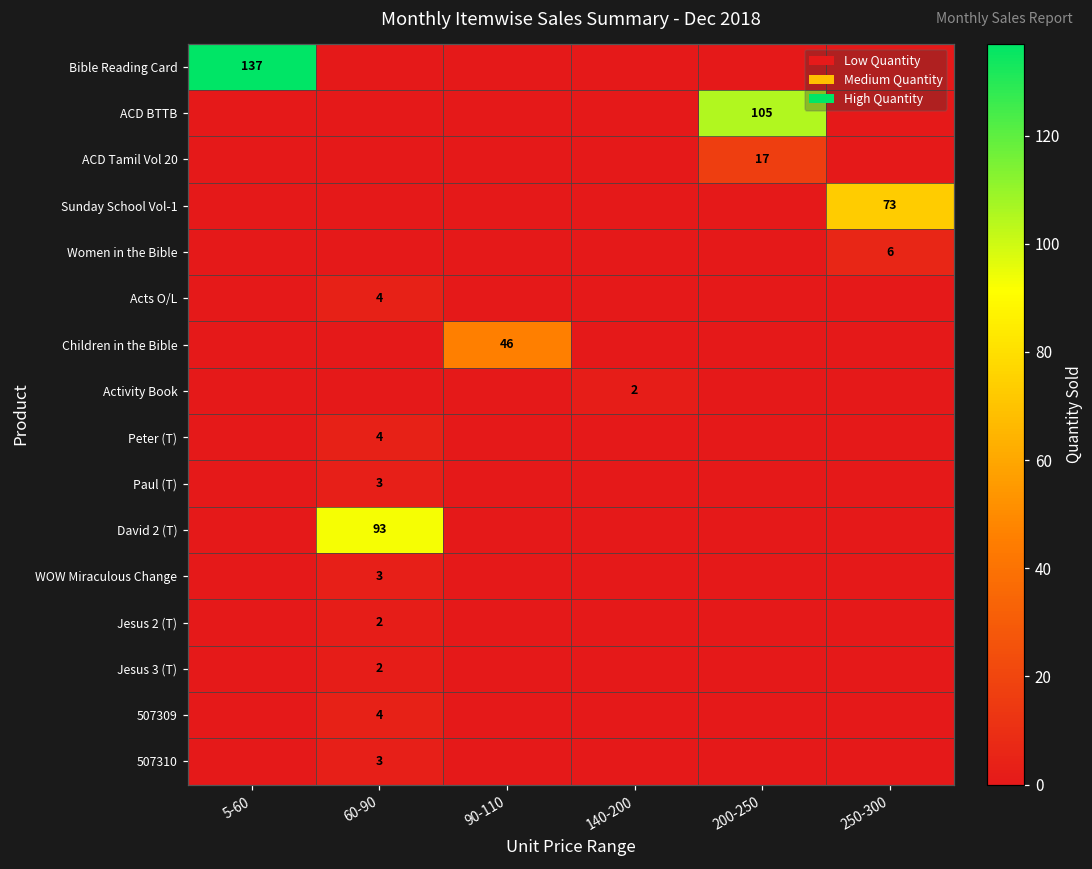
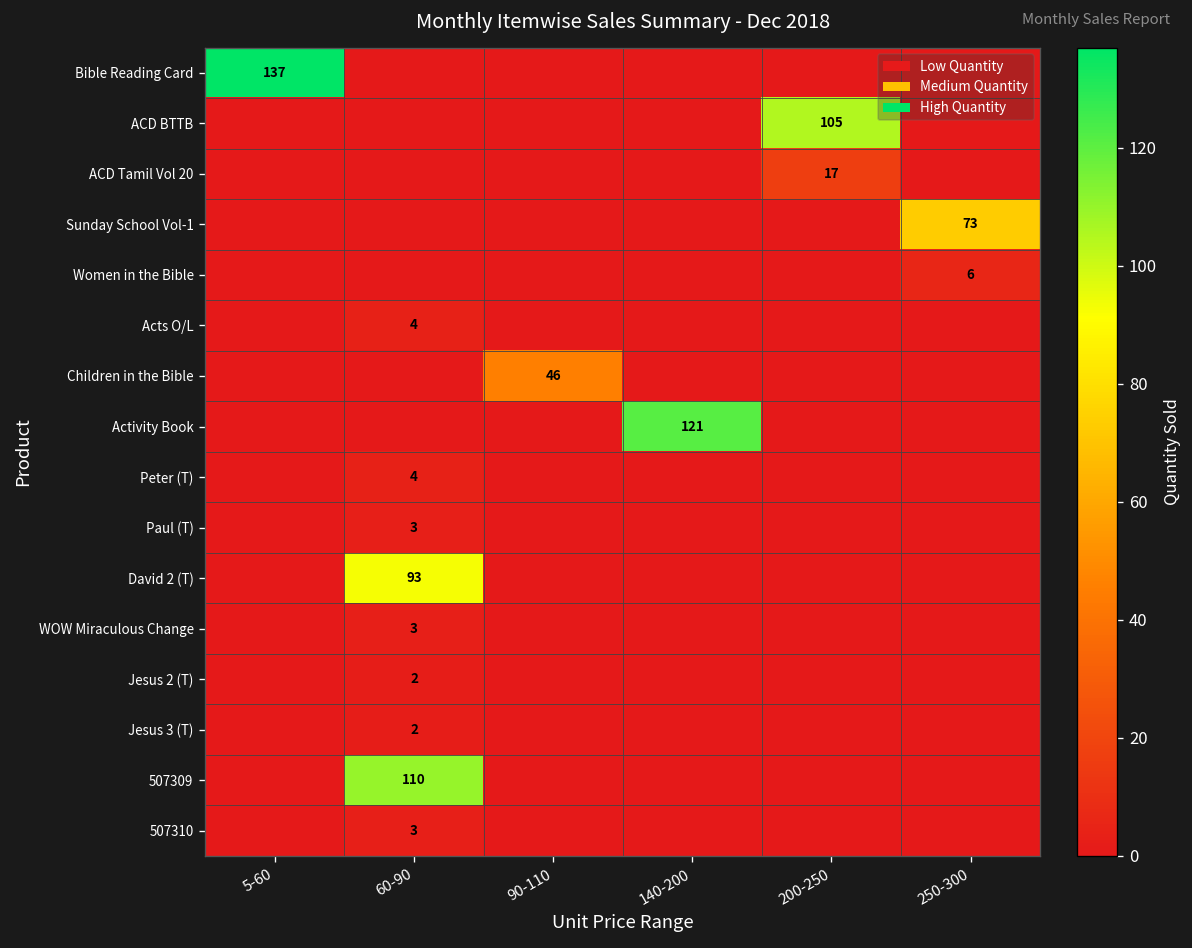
  {
    "Bible Reading Card": {
      "5-60": 137
    },
    "ACD BTTB": {
      "200-250": 105
    },
    "ACD Tamil Vol 20": {
      "200-250": 17
    },
    "Sunday School Vol-1": {
      "250-300": 73
    },
    "Women in the Bible": {
      "250-300": 6
    },
    "Acts O/L": {
      "60-90": 4
    },
    "Children in the Bible": {
      "90-110": 46
    },
    "Activity Book": {
-     "140-200": 2
+     "140-200": 121
    },
    "Peter (T)": {
      "60-90": 4
    },
    "Paul (T)": {
      "60-90": 3
    },
    "David 2 (T)": {
      "60-90": 93
    },
    "WOW Miraculous Change": {
      "60-90": 3
    },
    "Jesus 2 (T)": {
      "60-90": 2
    },
    "Jesus 3 (T)": {
      "60-90": 2
    },
    "507309": {
-     "60-90": 4
+     "60-90": 110
    },
    "507310": {
      "60-90": 3
    }
  }
